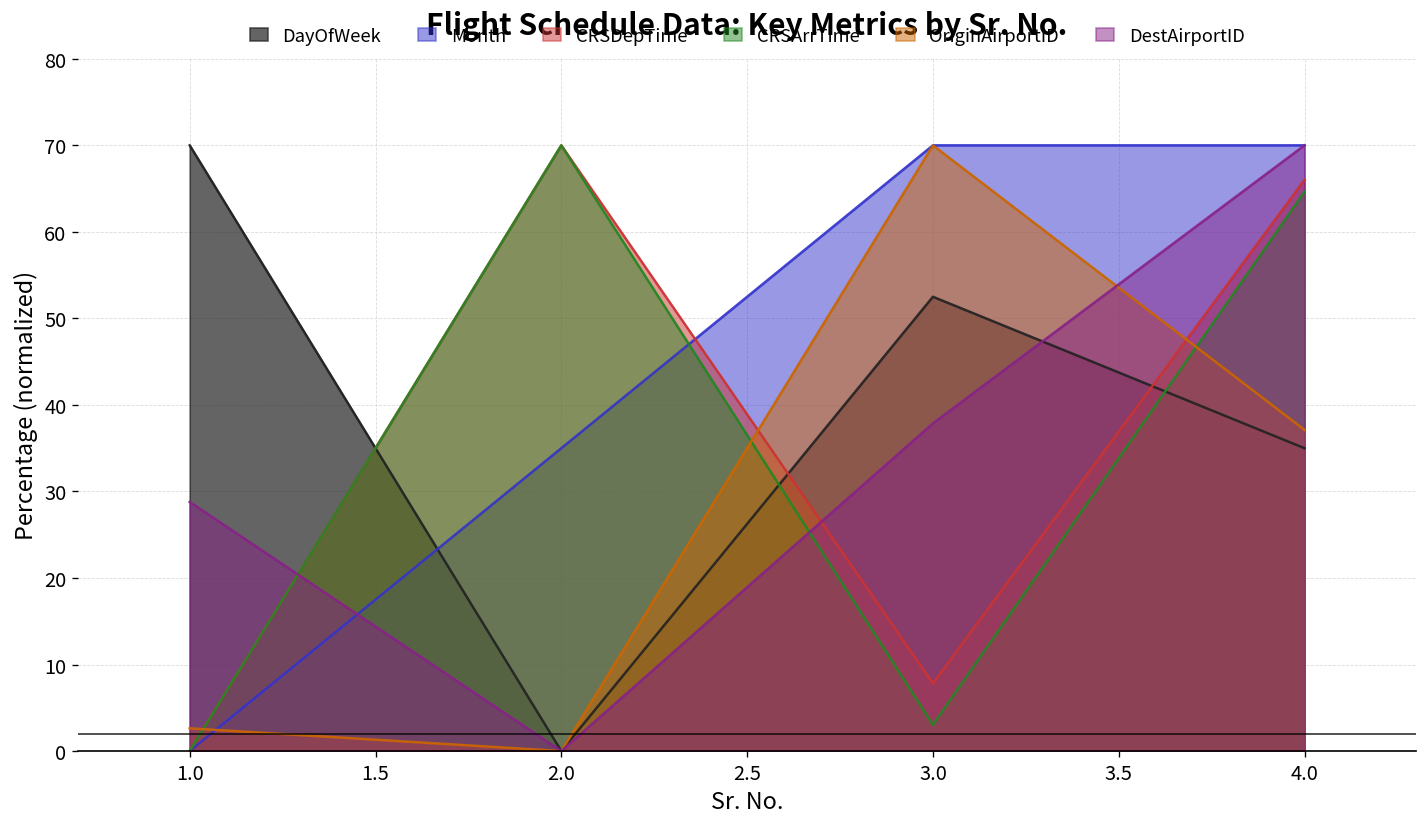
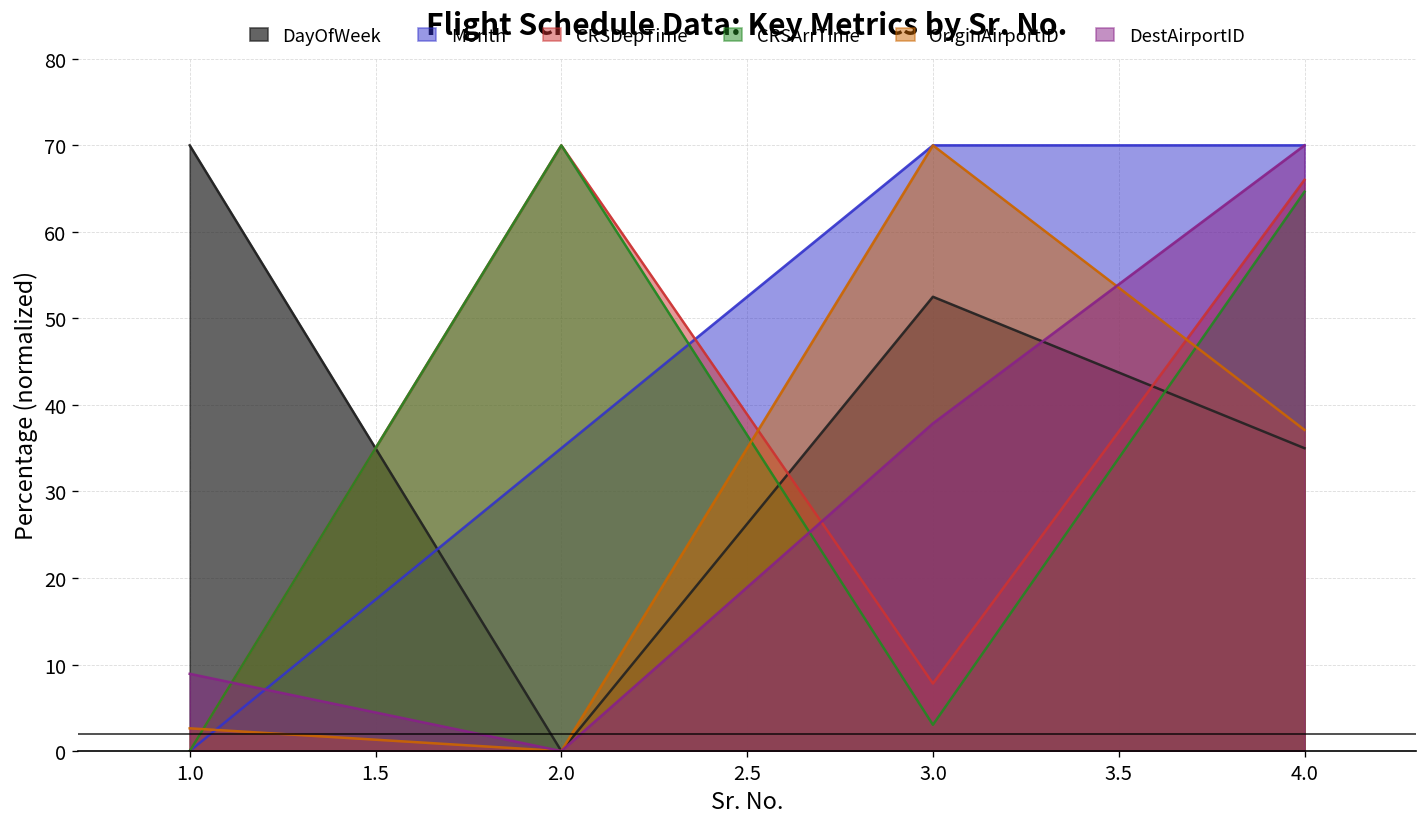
  {
    "DayOfWeek": {
      "1.0": 70,
      "3.0": 52,
      "4.0": 35
    },
    "Month": {
      "2.0": 35
    },
    "CRSArrTime": {
      "3.0": 3,
      "4.0": 65
    },
    "DestAirportID": {
-     "1.0": 29,
+     "1.0": 9,
      "3.0": 38
    }
  }
